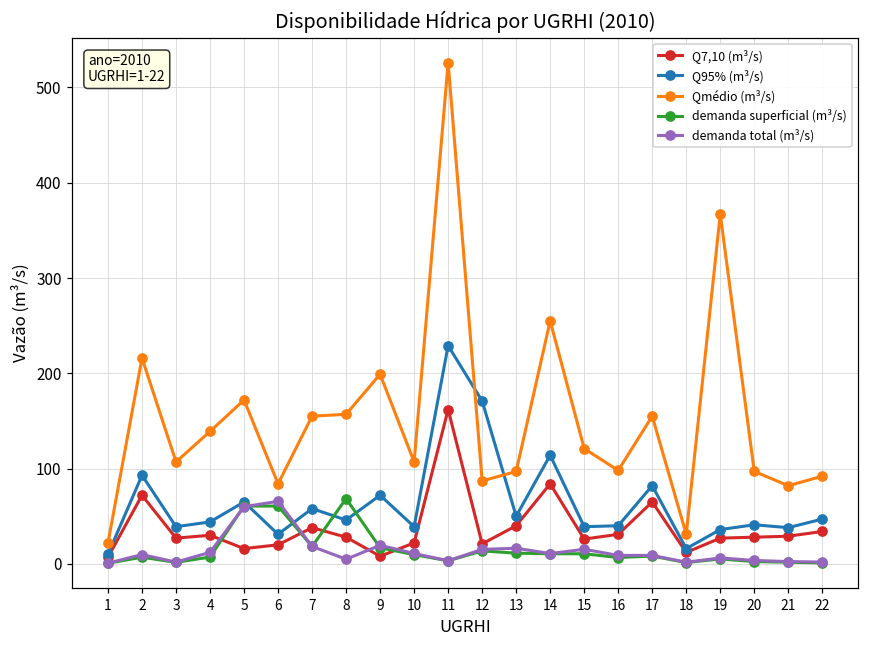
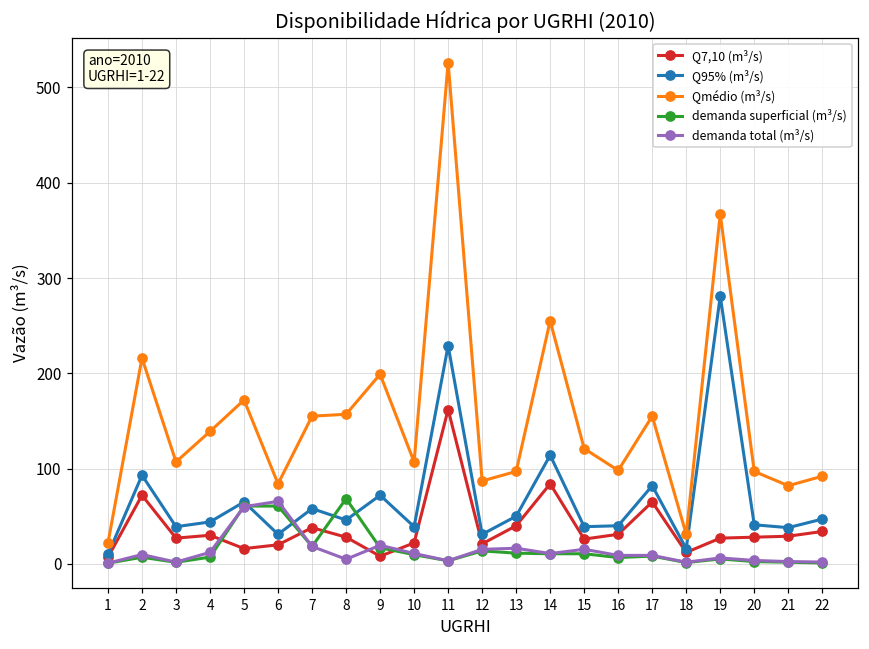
  {
    "Q7,10 (m³/s)": {
      "1": 10,
      "2": 70,
      "3": 30,
      "4": 30,
      "5": 20,
      "6": 20,
      "7": 40,
      "8": 30,
      "9": 10,
      "10": 20,
      "11": 160,
      "12": 20,
      "13": 40,
      "14": 80,
      "15": 30,
      "16": 30,
      "17": 70,
      "18": 10,
      "19": 30,
      "20": 30,
      "21": 30,
      "22": 30
    },
    "Q95% (m³/s)": {
      "1": 10,
      "2": 90,
      "3": 40,
      "4": 40,
      "5": 70,
      "6": 30,
      "7": 60,
      "8": 50,
      "9": 70,
      "10": 40,
      "11": 230,
-     "12": 170,
+     "12": 30,
      "13": 50,
      "14": 110,
      "15": 40,
      "16": 40,
      "17": 80,
      "18": 20,
-     "19": 40,
+     "19": 280,
      "20": 40,
      "21": 40,
      "22": 50
    },
    "Qmédio (m³/s)": {
      "1": 20,
      "2": 220,
      "3": 110,
      "4": 140,
      "5": 170,
      "6": 80,
      "7": 160,
      "8": 160,
      "9": 200,
      "10": 110,
      "11": 530,
      "12": 90,
      "13": 100,
      "14": 260,
      "15": 120,
      "16": 100,
      "17": 160,
      "18": 30,
      "19": 370,
      "20": 100,
      "21": 80,
      "22": 90
    },
    "demanda superficial (m³/s)": {
      "4": 10,
      "6": 60,
      "8": 70,
      "13": 10,
      "15": 10
    },
    "demanda total (m³/s)": {
      "4": 10,
      "6": 70,
      "8": 0,
      "13": 20,
      "15": 20
    }
  }
